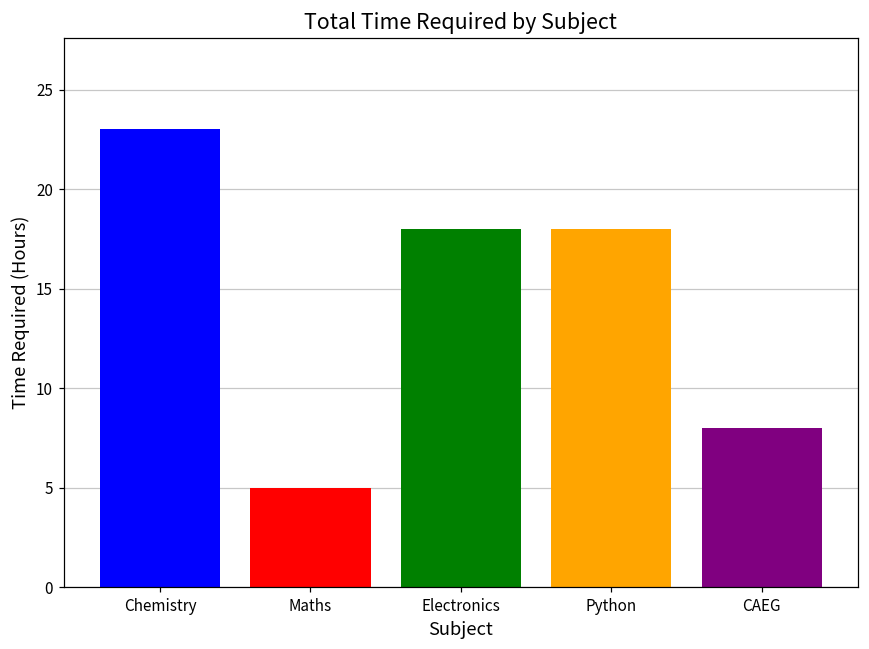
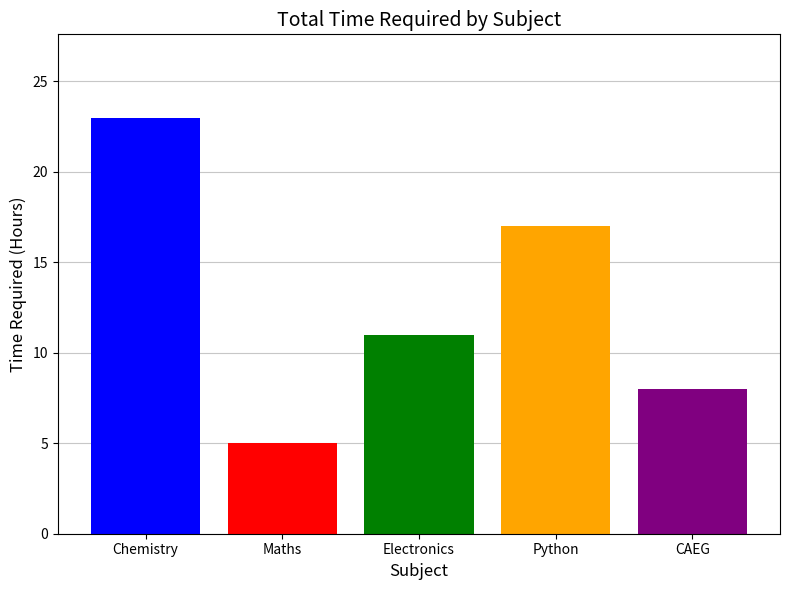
  {
    "Chemistry": 23,
    "Maths": 5,
-   "Electronics": 18,
-   "Python": 18,
+   "Electronics": 11,
+   "Python": 17,
    "CAEG": 8
  }
